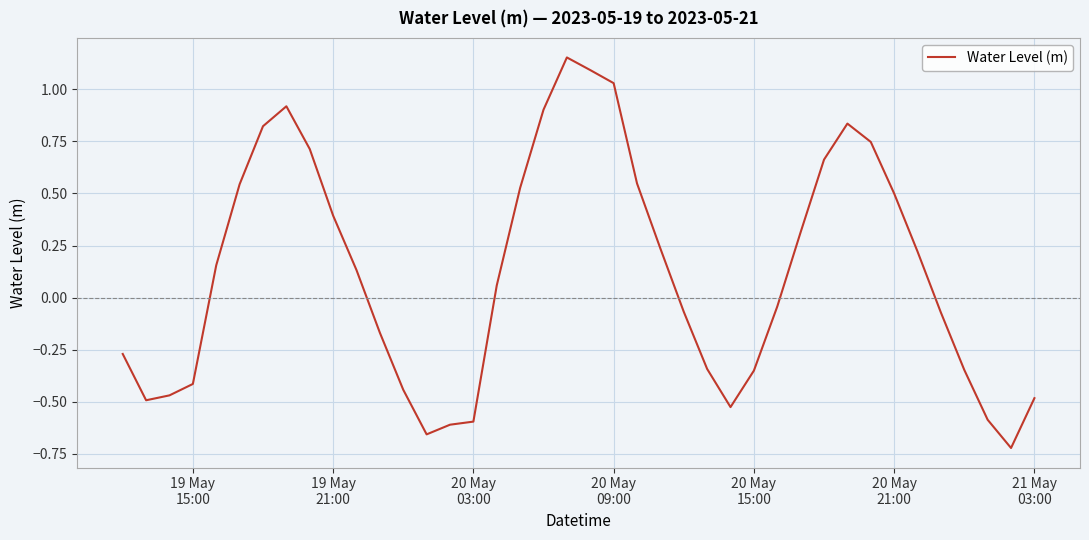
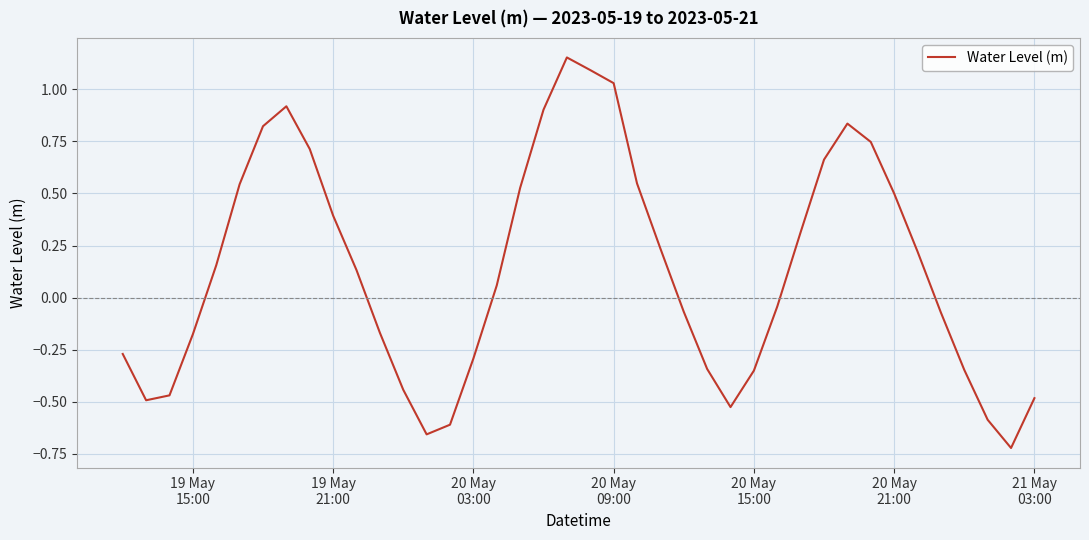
  {
-   "19 May 15:00": -0.41,
+   "19 May 15:00": -0.18,
    "19 May 21:00": 0.39,
-   "20 May 03:00": -0.59,
+   "20 May 03:00": -0.29,
    "20 May 09:00": 1.03,
    "20 May 15:00": -0.35,
    "20 May 21:00": 0.50,
    "21 May 03:00": -0.48
  }
